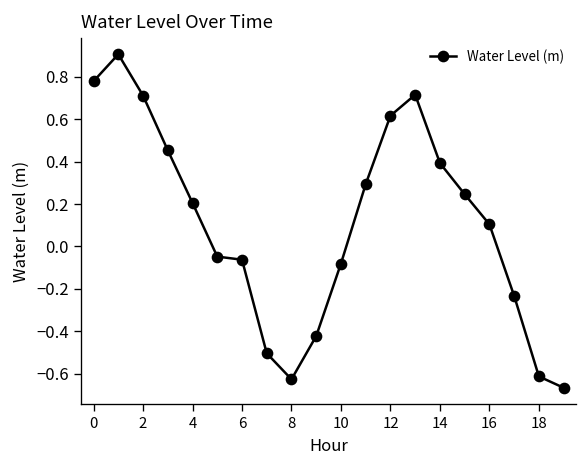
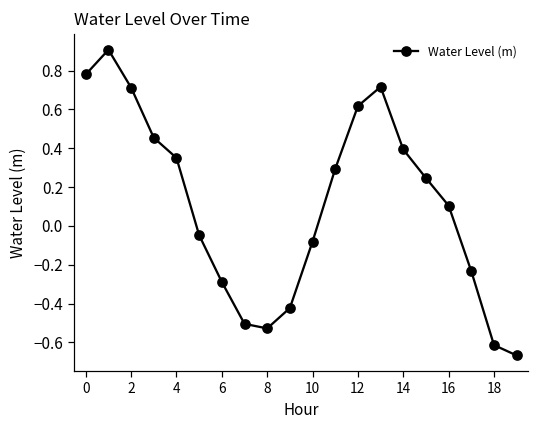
  {
    "0": 0.78,
    "2": 0.71,
-   "4": 0.21,
-   "6": -0.06,
-   "8": -0.63,
+   "4": 0.35,
+   "6": -0.29,
+   "8": -0.53,
    "10": -0.08,
    "12": 0.62,
    "14": 0.39,
    "16": 0.10,
    "18": -0.61
  }
